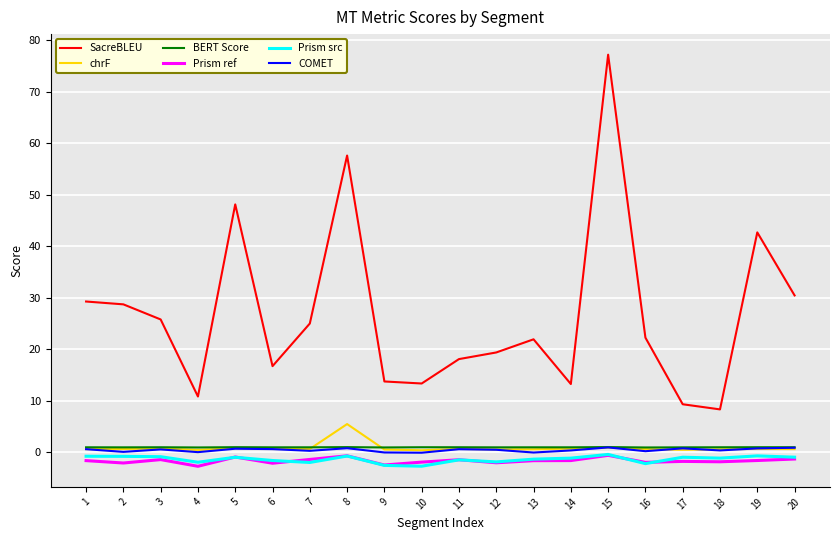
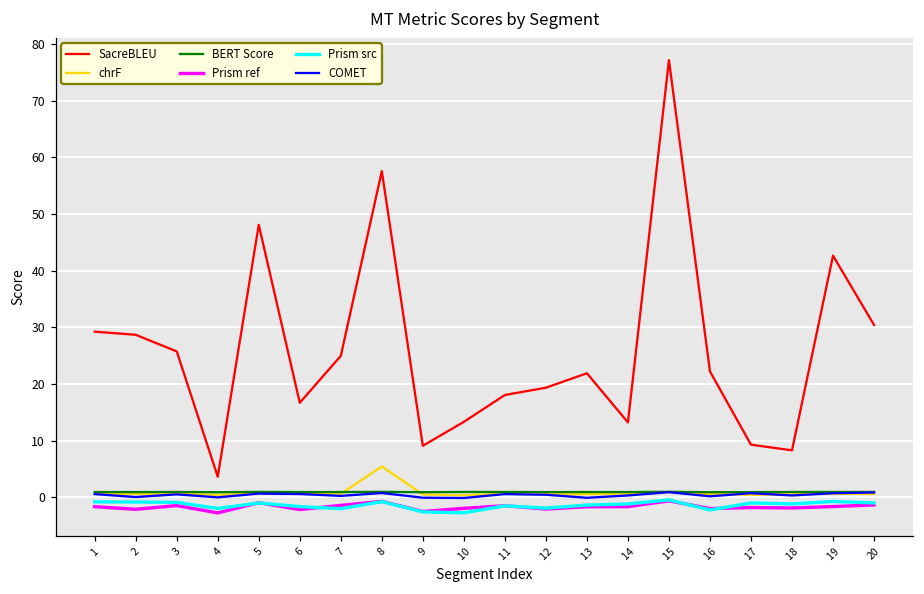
  {
    "SacreBLEU": {
      "1": 29,
      "2": 29,
      "3": 26,
-     "4": 11,
+     "4": 4,
      "5": 48,
      "6": 17,
      "7": 25,
      "8": 58,
-     "9": 14,
+     "9": 9,
      "10": 13,
      "11": 18,
      "12": 19,
      "13": 22,
      "14": 13,
      "15": 77,
      "16": 22,
      "17": 9,
      "18": 8,
      "19": 43,
      "20": 30
    },
    "chrF": {
      "8": 5
    },
    "BERT Score": {
      "10": 1
    },
    "Prism ref": {
      "1": -2,
      "2": -2,
      "3": -1,
      "4": -3,
      "6": -2,
      "7": -1,
      "10": -2,
      "17": -2,
      "18": -2,
      "19": -2
    },
    "Prism src": {
      "1": -1,
      "2": -1,
      "3": -1,
      "4": -2,
      "6": -2,
      "7": -2,
      "10": -3,
      "17": -1,
      "18": -1,
      "19": -1
    },
    "COMET": {
      "2": 0,
      "9": 0,
      "13": 0
    }
  }
